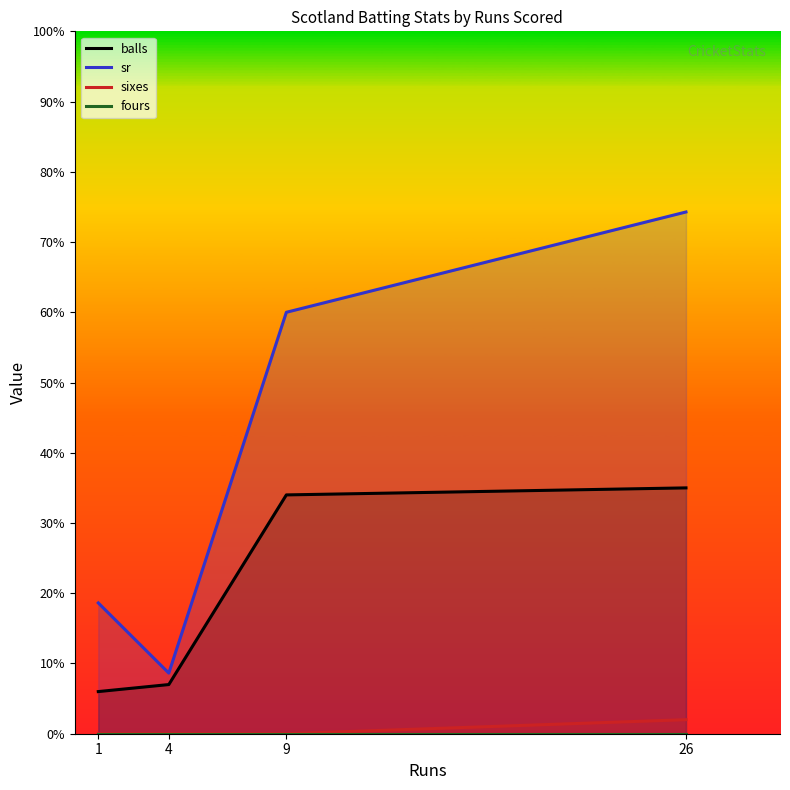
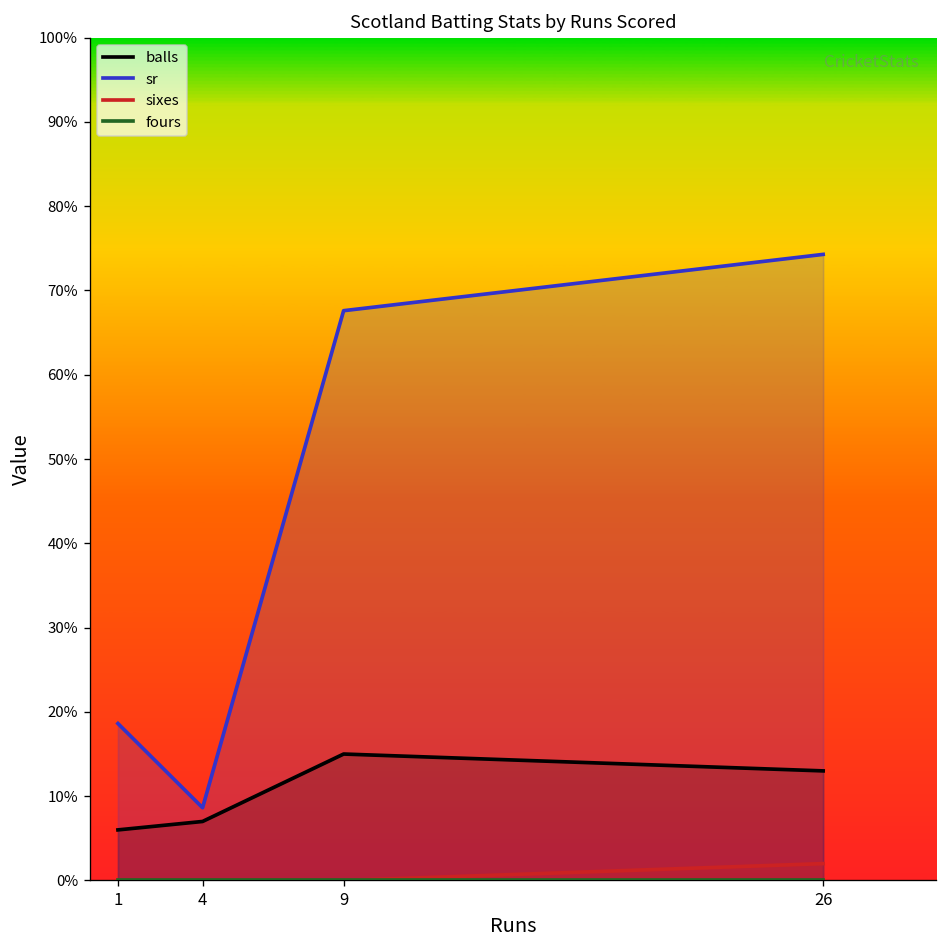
  {
    "balls": {
      "1": "6%",
      "4": "7%",
-     "9": "34%",
-     "26": "35%"
+     "9": "15%",
+     "26": "13%"
    },
    "sr": {
      "1": "19%",
      "4": "9%",
-     "9": "60%",
+     "9": "68%",
      "26": "74%"
    },
    "sixes": {
      "26": "2%"
    },
    "fours": {
      "26": "0%"
    }
  }
